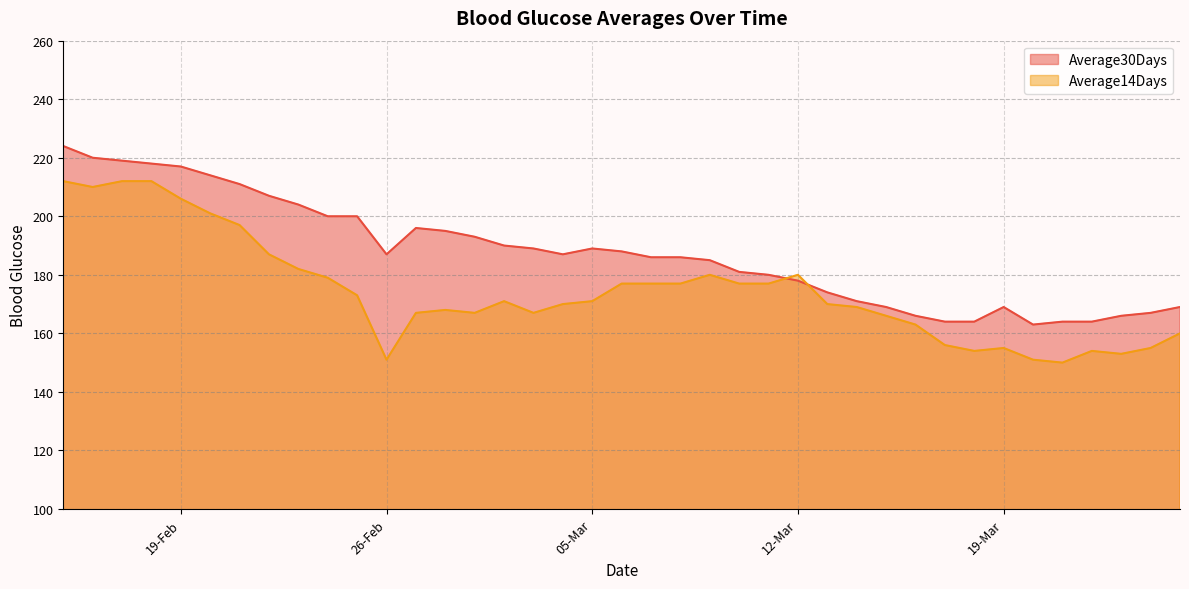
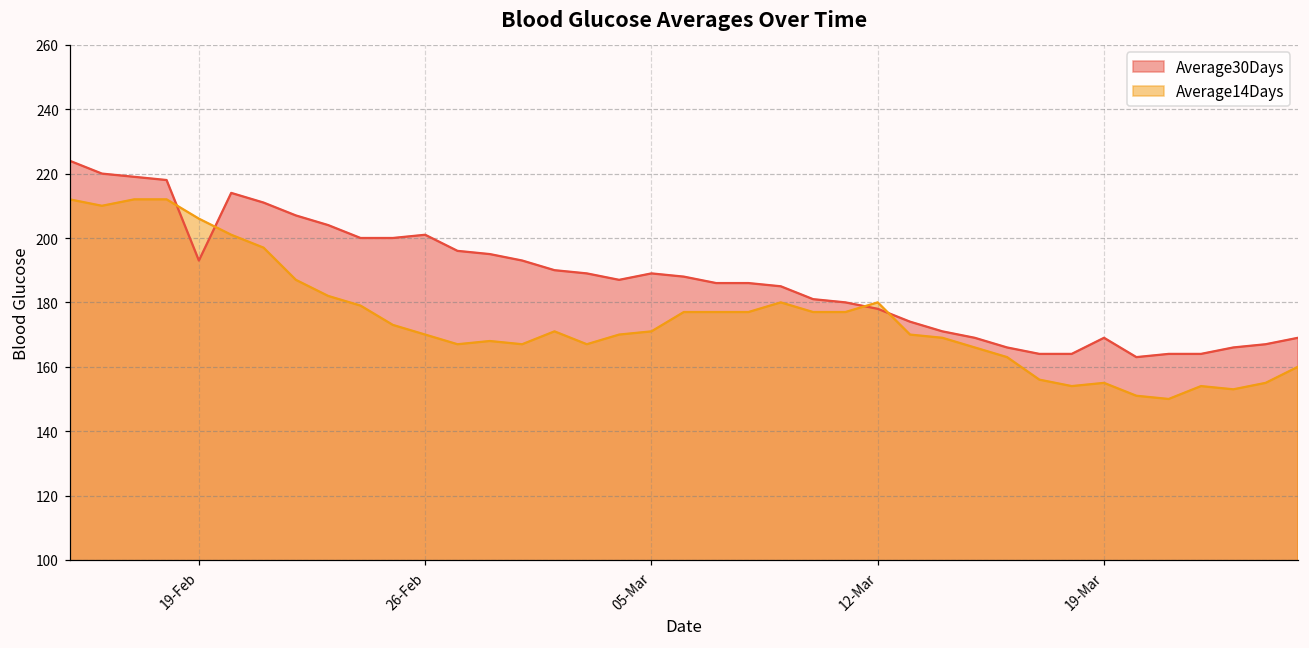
  {
    "Average30Days": {
-     "19-Feb": 217,
-     "26-Feb": 187,
+     "19-Feb": 193,
+     "26-Feb": 201,
      "05-Mar": 189,
      "12-Mar": 178,
      "19-Mar": 169
    },
    "Average14Days": {
      "19-Feb": 206,
-     "26-Feb": 151,
+     "26-Feb": 170,
      "05-Mar": 171,
      "12-Mar": 180,
      "19-Mar": 155
    }
  }
